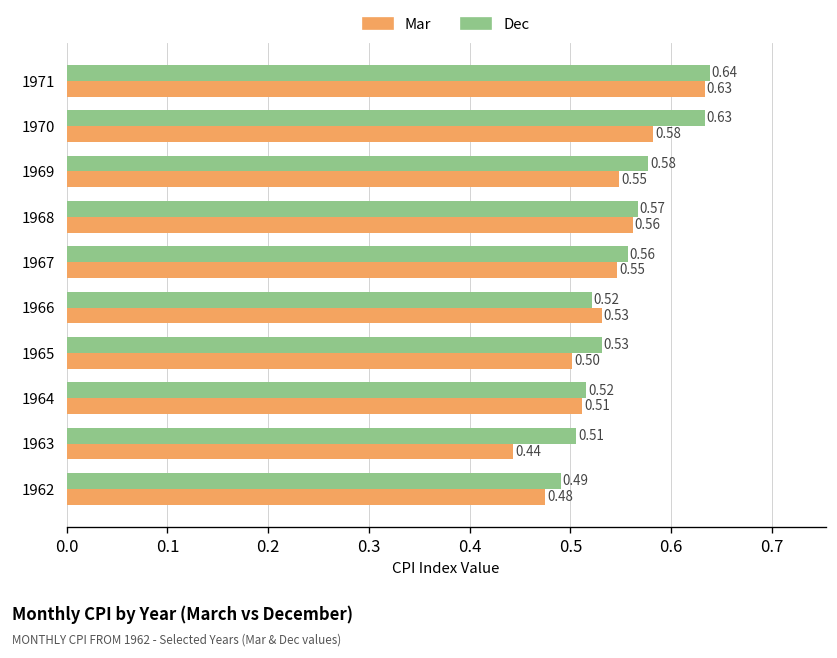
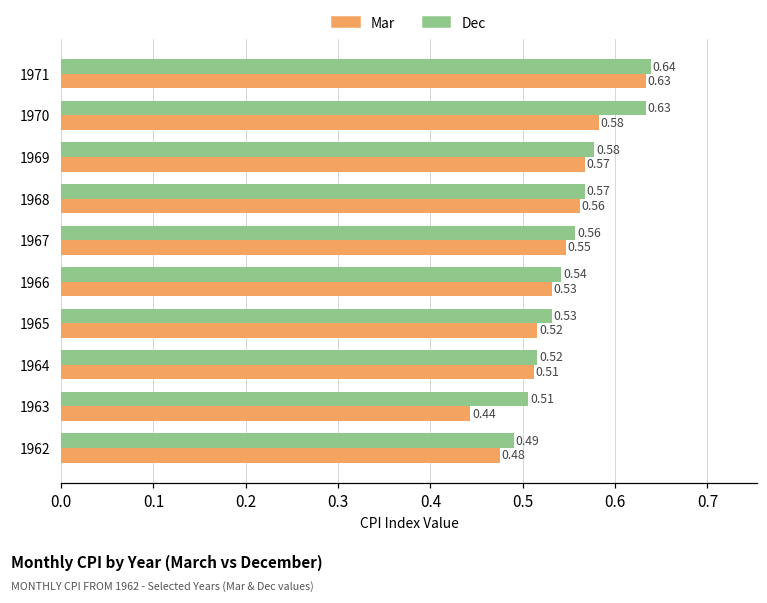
  {
    "Dec": {
      "1971": 0.64,
      "1970": 0.63,
      "1969": 0.58,
      "1968": 0.57,
      "1967": 0.56,
-     "1966": 0.52,
+     "1966": 0.54,
      "1965": 0.53,
      "1964": 0.52,
      "1963": 0.51,
      "1962": 0.49
    },
    "Mar": {
      "1971": 0.63,
      "1970": 0.58,
-     "1969": 0.55,
+     "1969": 0.57,
      "1968": 0.56,
      "1967": 0.55,
      "1966": 0.53,
-     "1965": 0.50,
+     "1965": 0.52,
      "1964": 0.51,
      "1963": 0.44,
      "1962": 0.48
    }
  }
